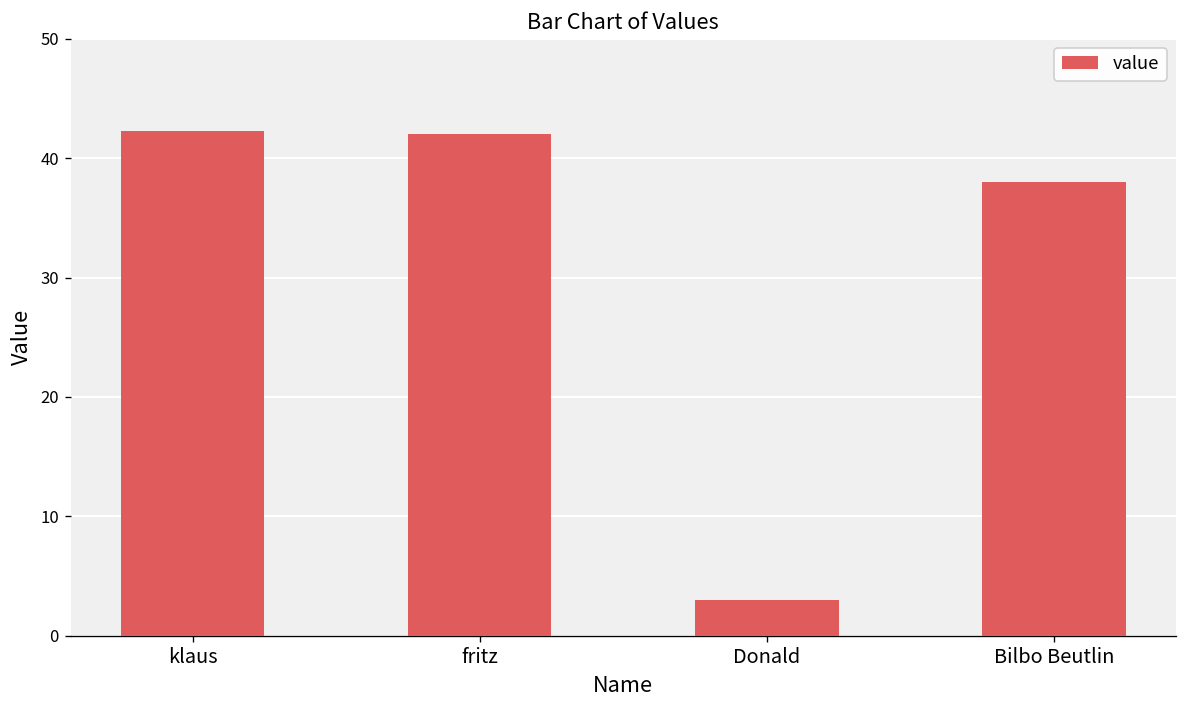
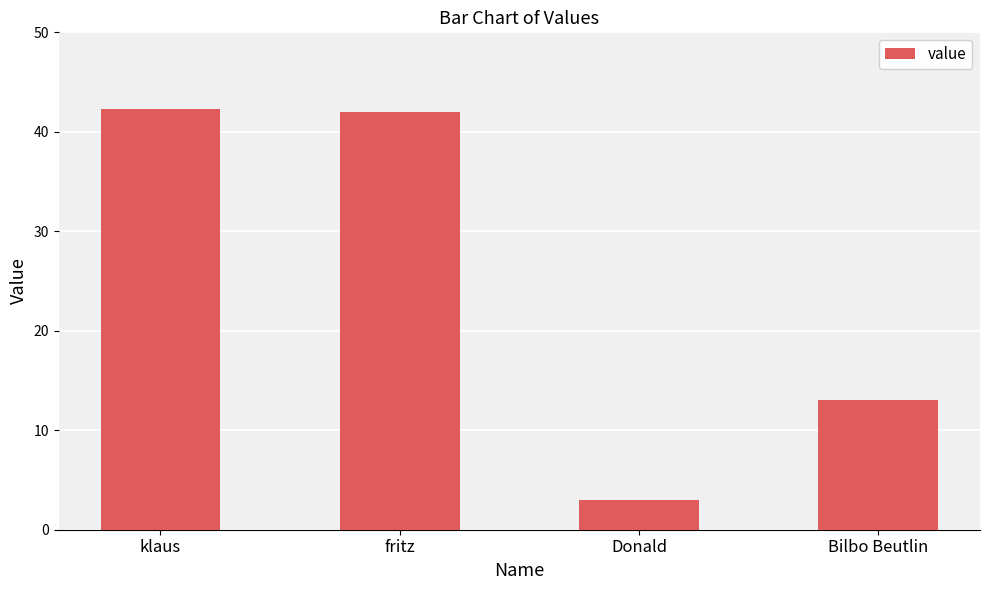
  {
    "klaus": 42,
    "fritz": 42,
    "Donald": 3,
-   "Bilbo Beutlin": 38
+   "Bilbo Beutlin": 13
  }
